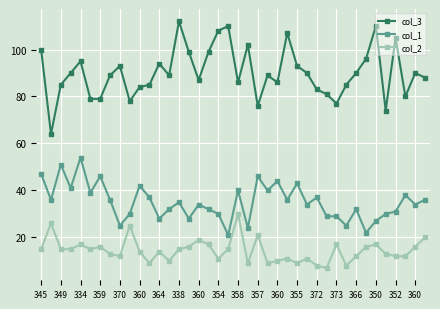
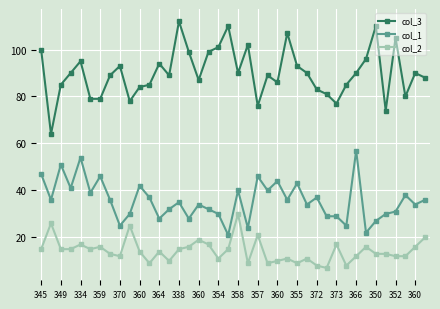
  {
    "col_3": {
      "345": 100,
      "349": 85,
      "334": 95,
      "359": 79,
      "370": 93,
      "364": 94,
      "338": 112,
-     "354": 108,
-     "358": 86,
+     "354": 101,
+     "358": 90,
      "357": 76,
      "355": 93,
      "372": 83,
      "373": 77,
      "366": 90
    },
    "col_1": {
      "345": 47,
      "349": 51,
      "334": 54,
      "359": 46,
      "370": 25,
      "364": 28,
      "338": 35,
      "354": 30,
      "358": 40,
      "357": 46,
      "355": 43,
      "372": 37,
      "373": 29,
-     "366": 32,
+     "366": 57,
      "350": 27,
      "352": 31
    },
    "col_2": {
      "345": 15,
      "349": 15,
      "334": 17,
      "359": 16,
      "370": 12,
      "364": 14,
      "338": 15,
      "354": 11,
      "358": 30,
      "357": 21,
      "355": 9,
      "372": 8,
      "373": 17,
      "366": 12,
-     "350": 17,
+     "350": 13,
      "352": 12
    }
  }
